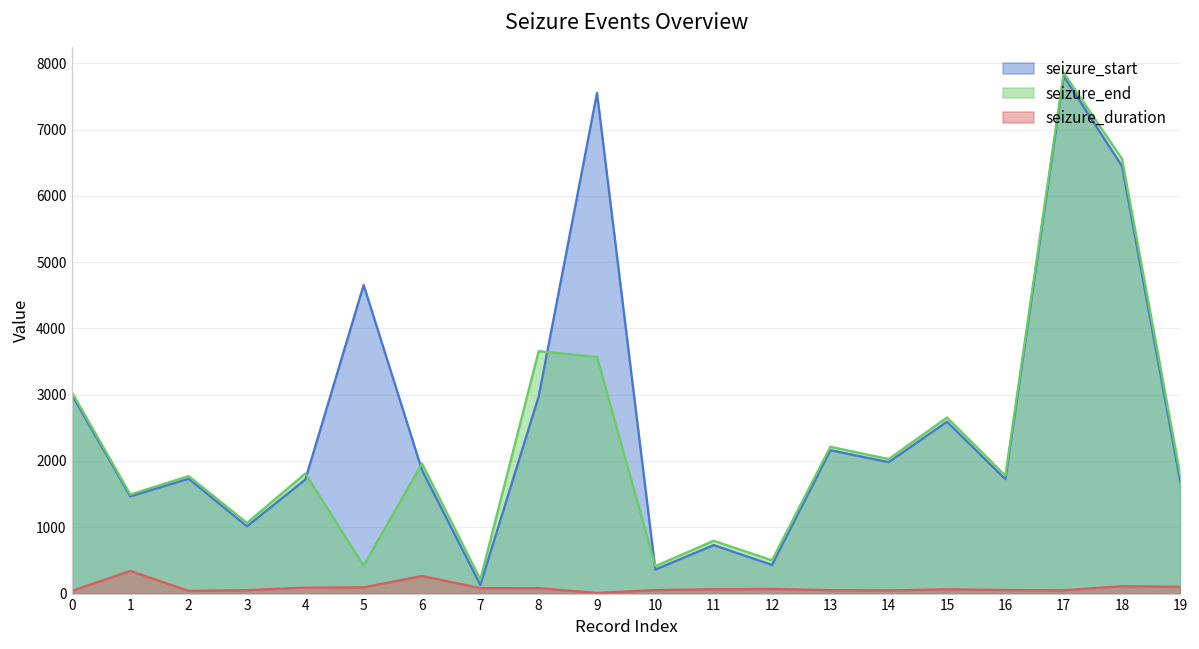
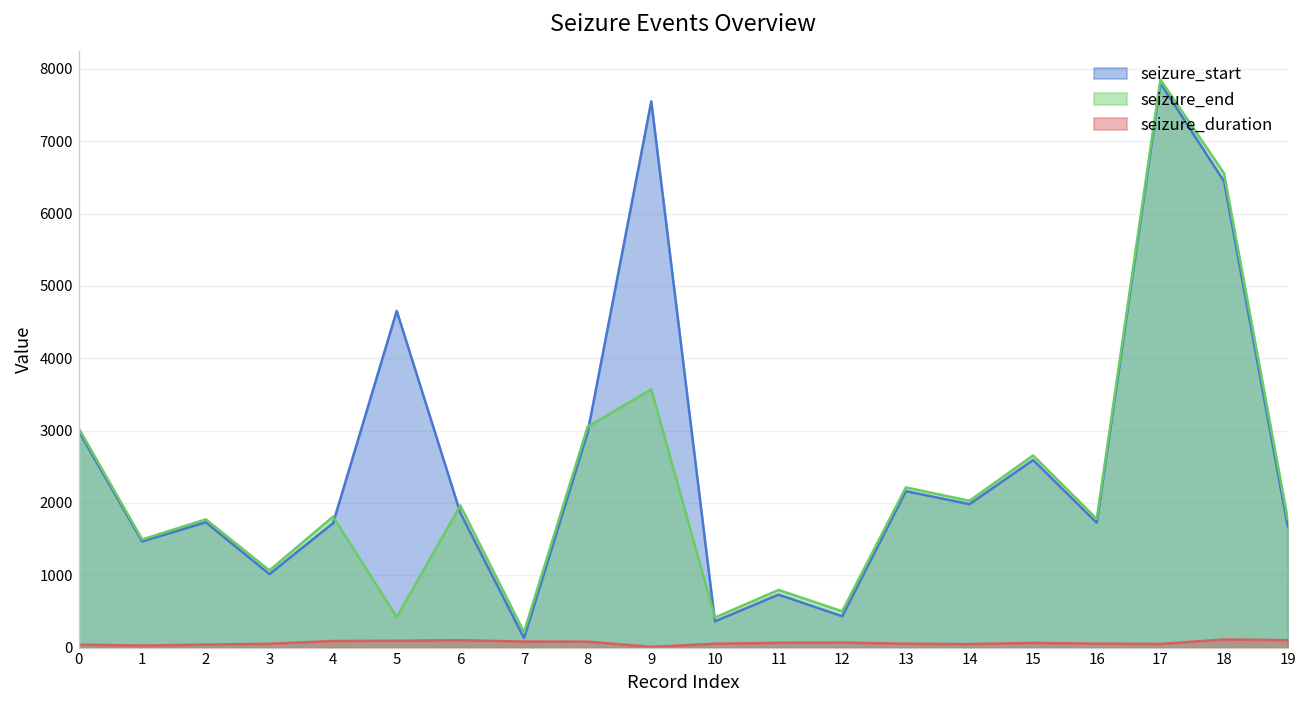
  {
    "seizure_start": {
      "3": 1000,
      "4": 1700,
      "5": 4700,
      "6": 1900,
      "7": 100,
      "8": 3000,
      "9": 7600,
      "10": 400,
      "11": 700,
      "12": 400,
      "13": 2200,
      "14": 2000,
      "15": 2600,
      "16": 1700,
      "17": 7800,
      "18": 6400,
      "19": 1700
    },
    "seizure_end": {
      "3": 1100,
      "4": 1800,
      "5": 400,
      "6": 2000,
      "7": 200,
-     "8": 3700,
+     "8": 3100,
      "9": 3600,
      "10": 400,
      "11": 800,
      "12": 500,
      "13": 2200,
      "14": 2000,
      "15": 2700,
      "16": 1800,
      "17": 7900,
      "18": 6600,
      "19": 1800
    },
    "seizure_duration": {
      "0": 0,
-     "1": 300,
+     "1": 0,
      "2": 0,
      "3": 100,
      "4": 100,
      "5": 100,
-     "6": 300,
+     "6": 100,
      "7": 100,
      "8": 100,
      "9": 0,
      "10": 100,
      "11": 100,
      "12": 100,
      "13": 100,
      "14": 0,
      "15": 100,
      "16": 100,
      "17": 0,
      "18": 100,
      "19": 100
    }
  }
